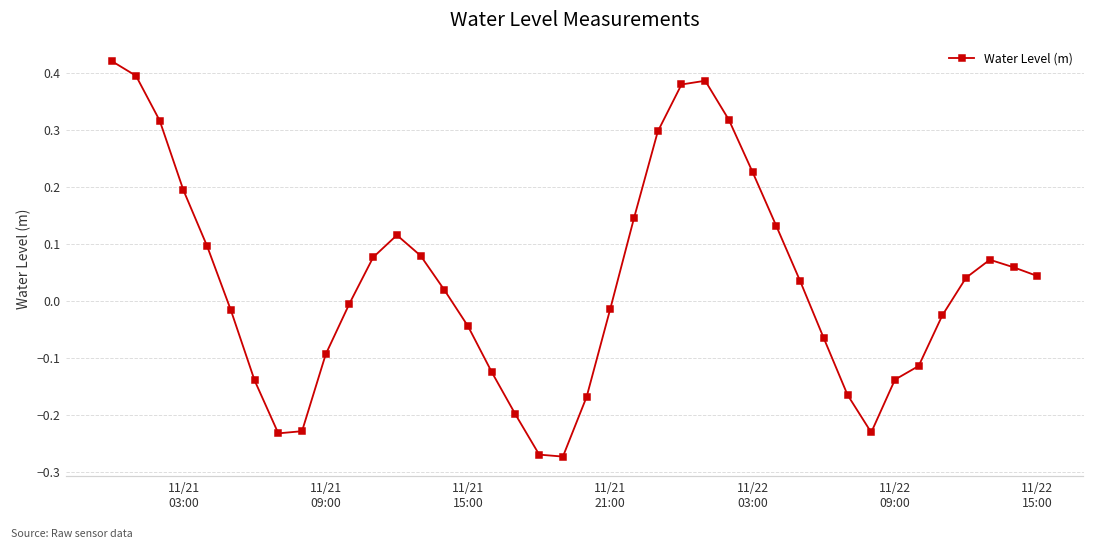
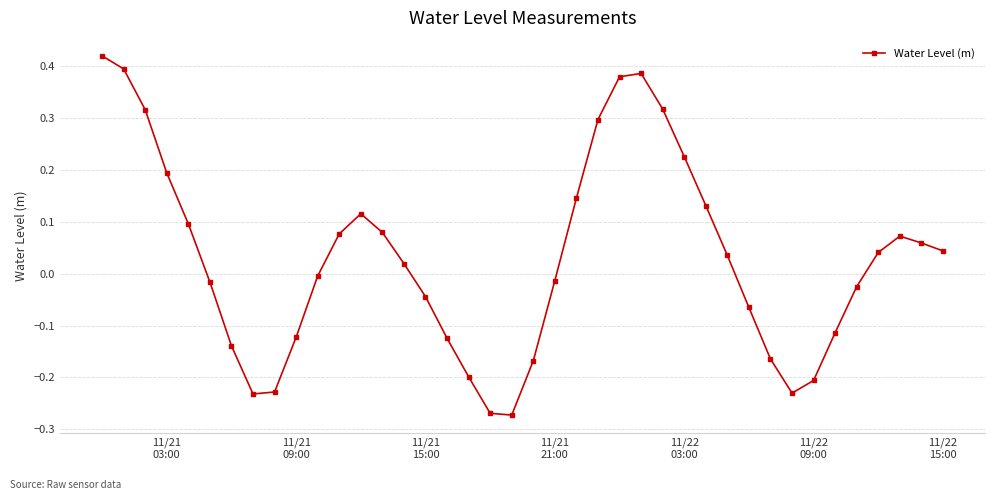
  {
    "11/21 03:00": 0.19,
-   "11/21 09:00": -0.09,
+   "11/21 09:00": -0.12,
    "11/21 15:00": -0.04,
    "11/21 21:00": -0.01,
    "11/22 03:00": 0.23,
-   "11/22 09:00": -0.14,
+   "11/22 09:00": -0.21,
    "11/22 15:00": 0.04
  }
